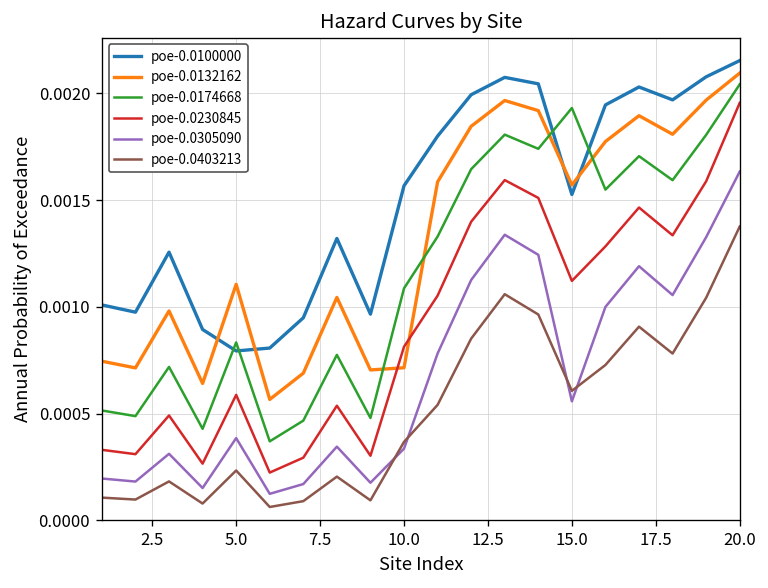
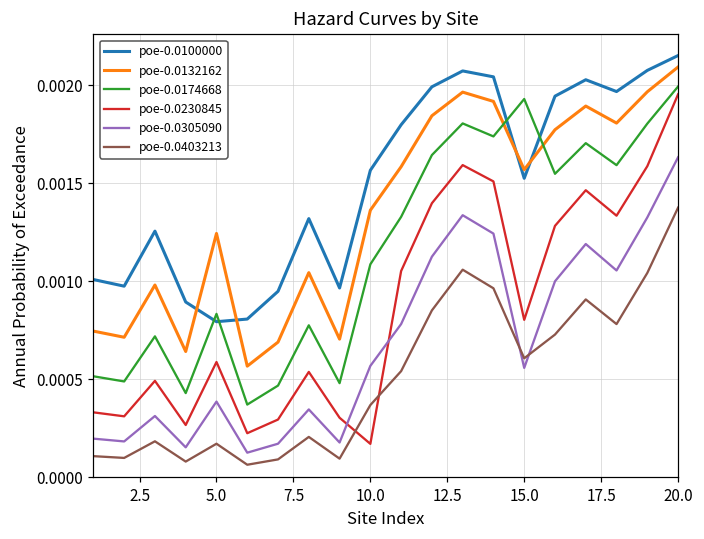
  {
    "poe-0.0100000": {
      "5.0": 0.00079,
      "10.0": 0.00157,
      "15.0": 0.00153,
      "20.0": 0.00215
    },
    "poe-0.0132162": {
-     "5.0": 0.00111,
-     "10.0": 0.00071,
+     "5.0": 0.00124,
+     "10.0": 0.00136,
      "15.0": 0.00157,
      "20.0": 0.00209
    },
    "poe-0.0174668": {
      "5.0": 0.00083,
      "10.0": 0.00109,
      "15.0": 0.00193,
-     "20.0": 0.00204
+     "20.0": 0.00199
    },
    "poe-0.0230845": {
      "5.0": 0.00059,
-     "10.0": 0.00081,
-     "15.0": 0.00112,
+     "10.0": 0.00017,
+     "15.0": 0.00080,
      "20.0": 0.00195
    },
    "poe-0.0305090": {
      "5.0": 0.00039,
-     "10.0": 0.00034,
+     "10.0": 0.00057,
      "15.0": 0.00056,
      "20.0": 0.00163
    },
    "poe-0.0403213": {
-     "5.0": 0.00023,
+     "5.0": 0.00017,
      "10.0": 0.00037,
      "15.0": 0.00061,
      "20.0": 0.00138
    }
  }
